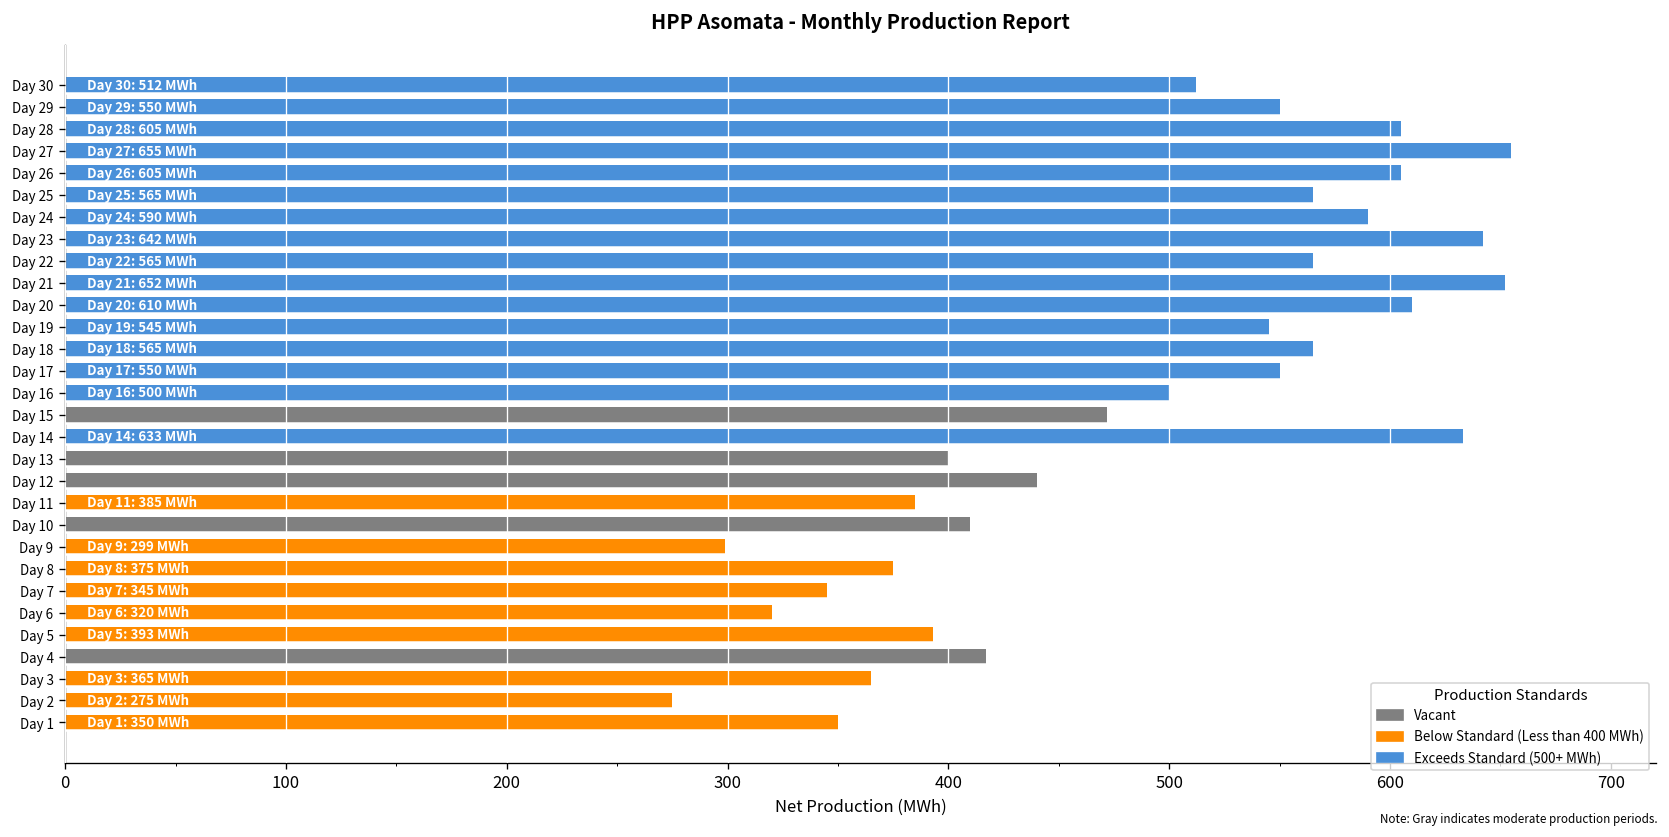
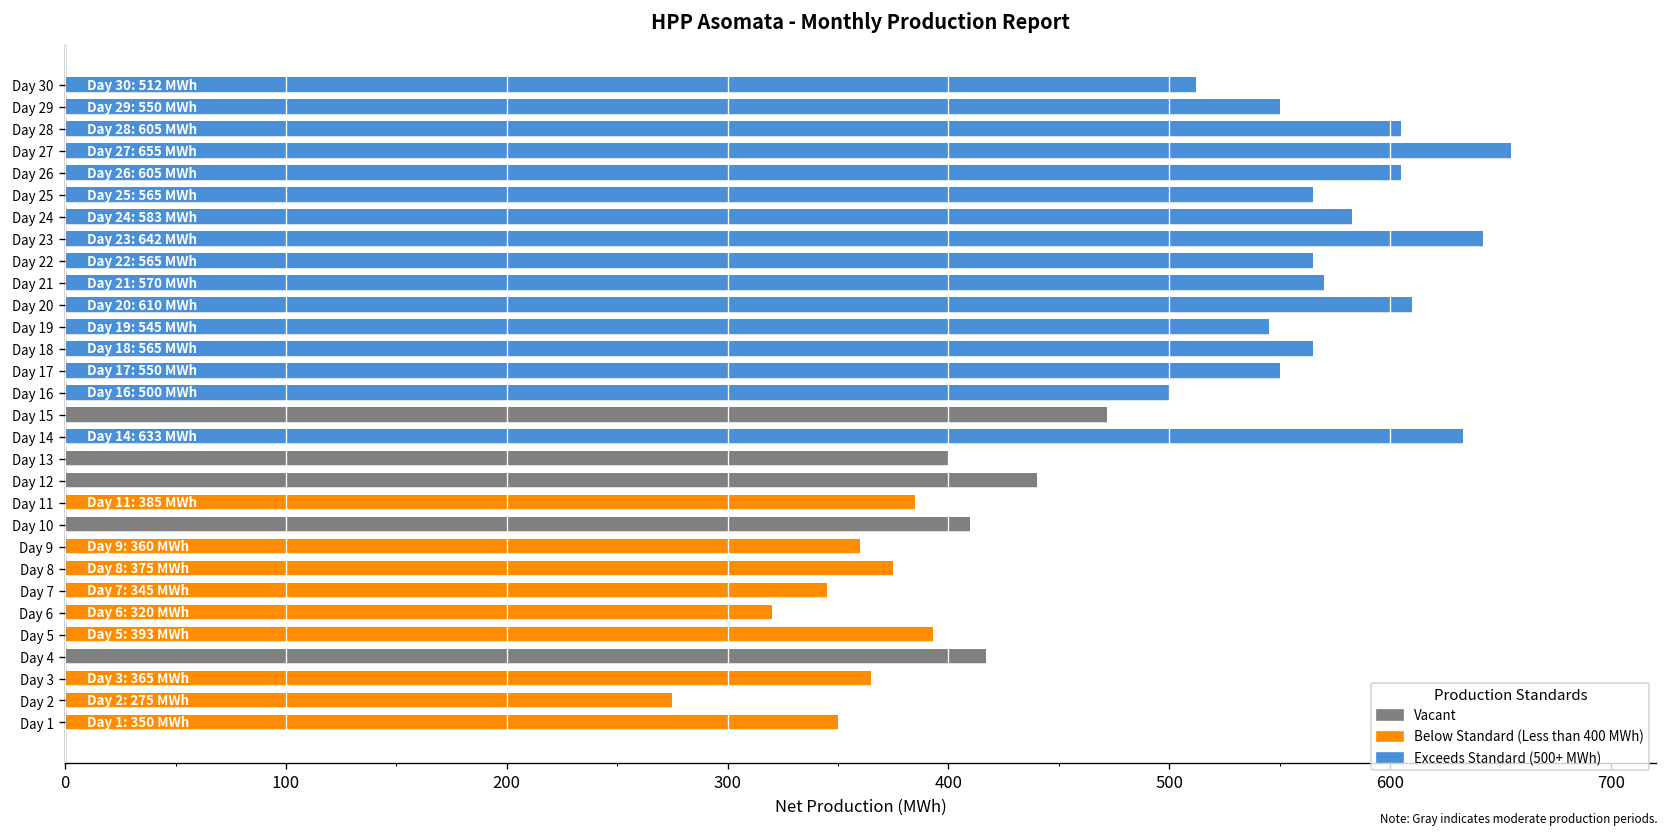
  {
    "Day 30": 512,
    "Day 29": 550,
    "Day 28": 605,
    "Day 27": 655,
    "Day 26": 605,
    "Day 25": 565,
-   "Day 24": 590,
+   "Day 24": 583,
    "Day 23": 642,
    "Day 22": 565,
-   "Day 21": 652,
+   "Day 21": 570,
    "Day 20": 610,
    "Day 19": 545,
    "Day 18": 565,
    "Day 17": 550,
    "Day 16": 500,
    "Day 14": 633,
    "Day 11": 385,
-   "Day 9": 299,
+   "Day 9": 360,
    "Day 8": 375,
    "Day 7": 345,
    "Day 6": 320,
    "Day 5": 393,
    "Day 3": 365,
    "Day 2": 275,
    "Day 1": 350
  }
